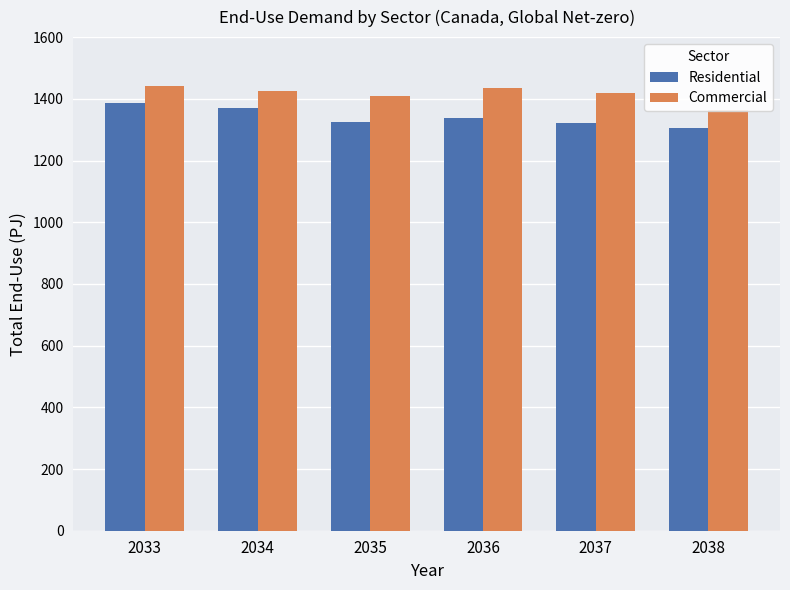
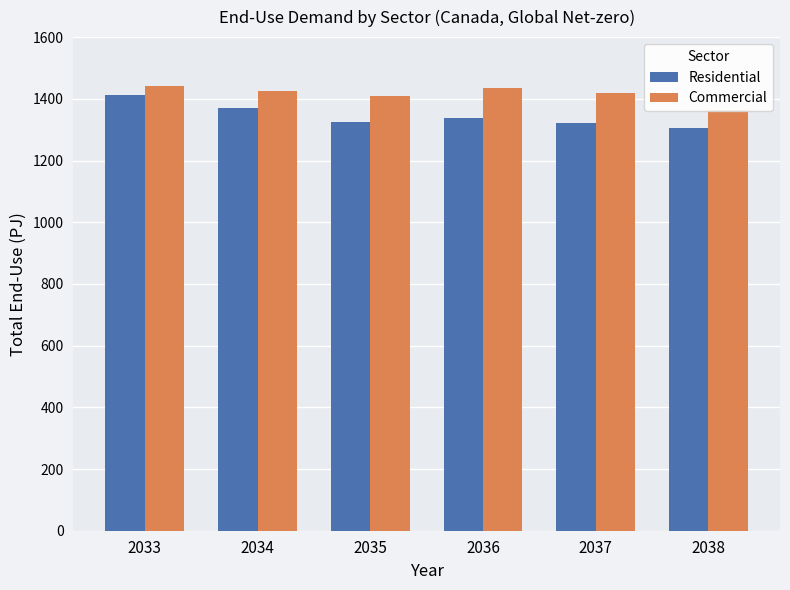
  {
    "Residential": {
-     "2033": 1390,
+     "2033": 1410,
      "2034": 1370,
      "2035": 1320,
      "2036": 1340,
      "2037": 1320,
      "2038": 1310
    },
    "Commercial": {
      "2033": 1440,
      "2034": 1430,
      "2035": 1410,
      "2036": 1430,
      "2037": 1420
    }
  }
